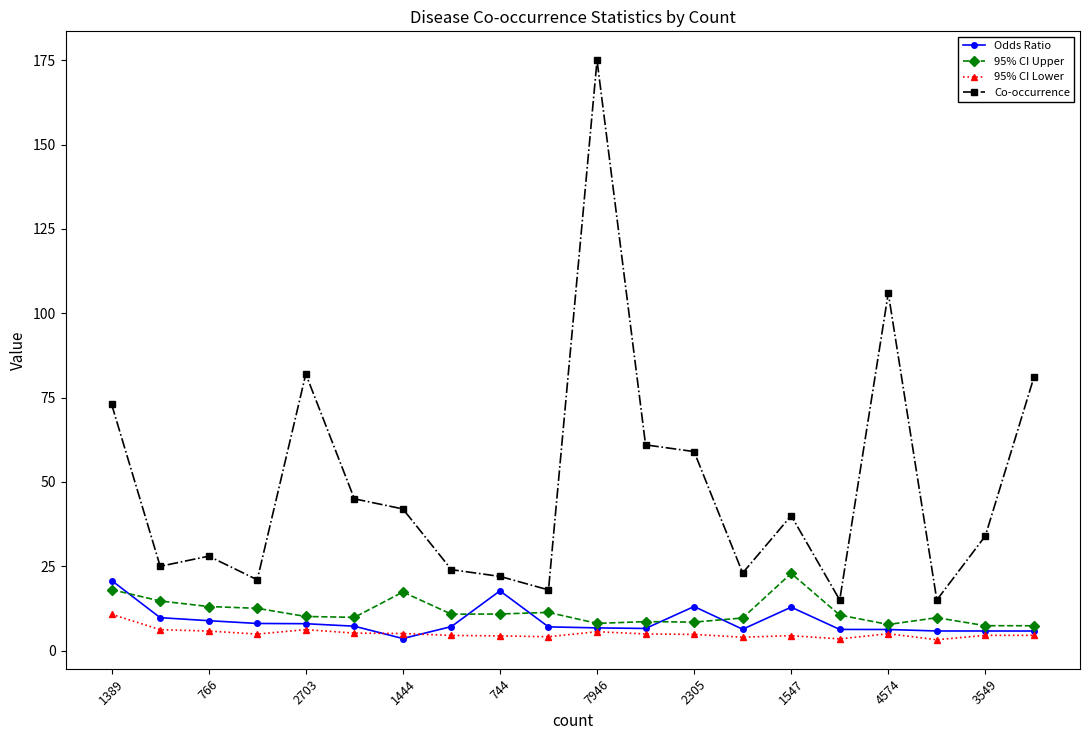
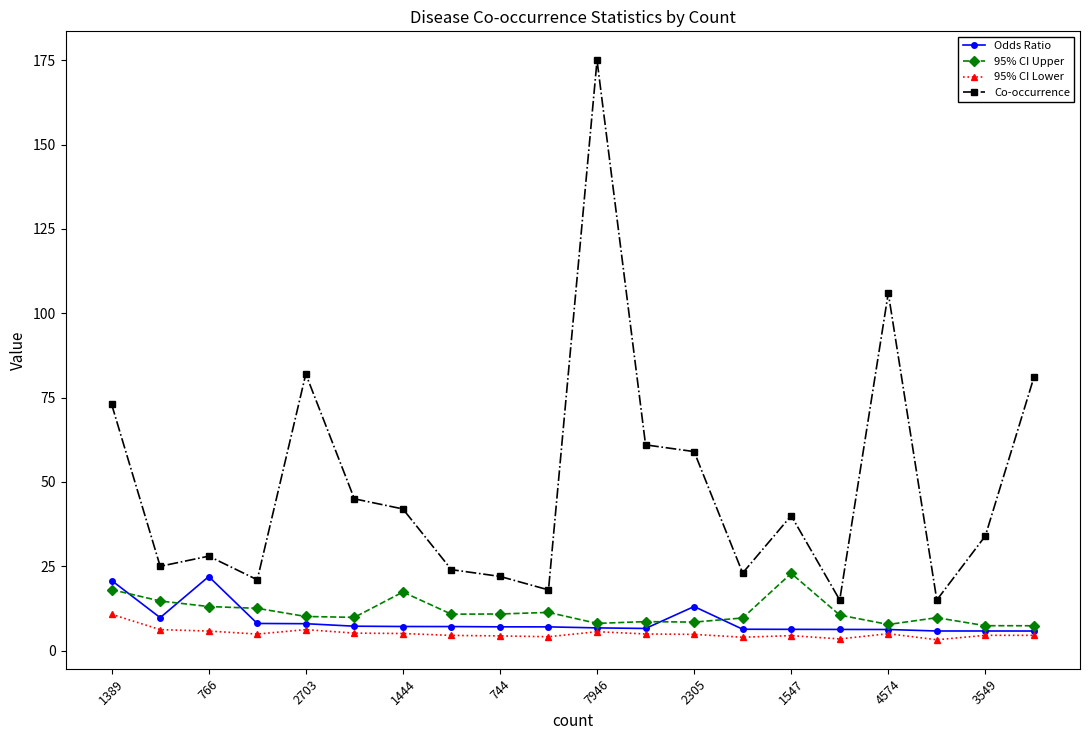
  {
    "Odds Ratio": {
      "1389": 21,
-     "766": 9,
+     "766": 22,
      "2703": 8,
-     "1444": 4,
-     "744": 18,
+     "1444": 7,
+     "744": 7,
      "7946": 7,
      "2305": 13,
-     "1547": 13,
+     "1547": 6,
      "4574": 6,
      "3549": 6
    },
    "95% CI Upper": {
      "1389": 18,
      "766": 13,
      "2703": 10,
      "1444": 17,
      "744": 11,
      "7946": 8,
      "2305": 8,
      "1547": 23,
      "4574": 8,
      "3549": 7
    },
    "95% CI Lower": {
      "1389": 11,
      "766": 6,
      "2703": 6,
      "1444": 5,
      "744": 4,
      "7946": 6,
      "2305": 5,
      "1547": 4,
      "4574": 5,
      "3549": 5
    },
    "Co-occurrence": {
      "1389": 73,
      "766": 28,
      "2703": 82,
      "1444": 42,
      "744": 22,
      "7946": 175,
      "2305": 59,
      "1547": 40,
      "4574": 106,
      "3549": 34
    }
  }
